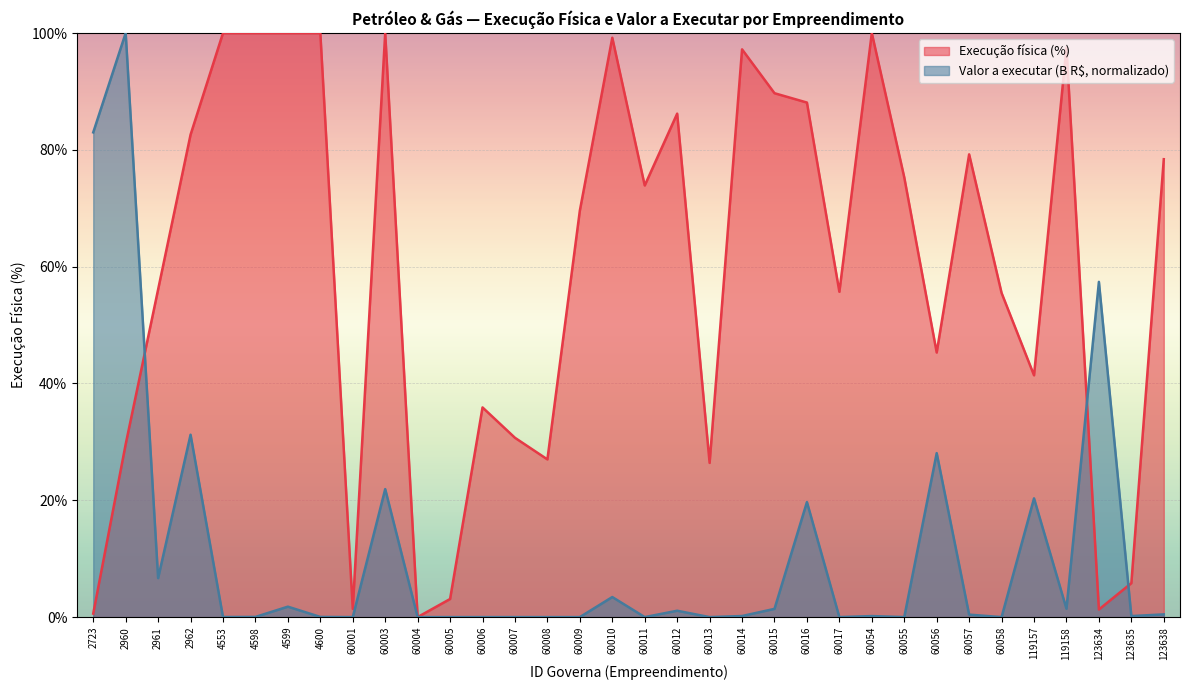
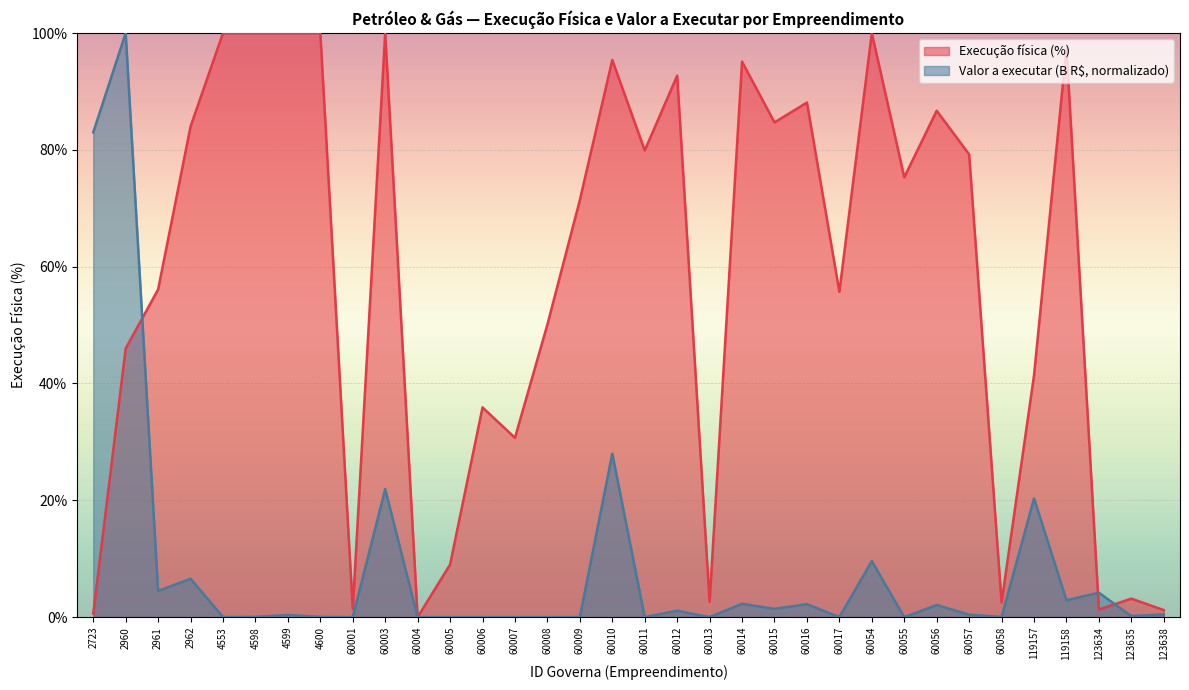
  {
    "Execução física (%)": {
      "2723": "1%",
-     "2960": "30%",
+     "2960": "46%",
      "2961": "56%",
-     "2962": "83%",
+     "2962": "84%",
      "4553": "100%",
      "4598": "100%",
      "4599": "100%",
      "4600": "100%",
      "60001": "1%",
      "60003": "100%",
-     "60005": "3%",
+     "60005": "9%",
      "60006": "36%",
      "60007": "31%",
-     "60008": "27%",
-     "60009": "70%",
-     "60010": "99%",
-     "60011": "74%",
-     "60012": "86%",
-     "60013": "26%",
-     "60014": "97%",
-     "60015": "90%",
+     "60008": "50%",
+     "60009": "71%",
+     "60010": "95%",
+     "60011": "80%",
+     "60012": "93%",
+     "60013": "3%",
+     "60014": "95%",
+     "60015": "85%",
      "60016": "88%",
      "60017": "56%",
      "60054": "100%",
      "60055": "75%",
-     "60056": "45%",
+     "60056": "87%",
      "60057": "79%",
-     "60058": "56%",
+     "60058": "3%",
      "119157": "41%",
      "123634": "1%",
-     "123635": "6%",
-     "123638": "78%"
+     "123635": "3%",
+     "123638": "1%"
    },
    "Valor a executar (B R$, normalizado)": {
      "2723": "83%",
      "2960": "100%",
-     "2961": "7%",
-     "2962": "31%",
+     "2961": "4%",
+     "2962": "7%",
      "4553": "0%",
      "4598": "0%",
-     "4599": "2%",
+     "4599": "0%",
      "4600": "0%",
      "60001": "0%",
      "60003": "22%",
      "60005": "0%",
      "60006": "0%",
      "60007": "0%",
      "60008": "0%",
      "60009": "0%",
-     "60010": "3%",
+     "60010": "28%",
      "60011": "0%",
      "60012": "1%",
      "60013": "0%",
-     "60014": "0%",
+     "60014": "2%",
      "60015": "1%",
-     "60016": "20%",
+     "60016": "2%",
      "60017": "0%",
-     "60054": "0%",
+     "60054": "10%",
      "60055": "0%",
-     "60056": "28%",
+     "60056": "2%",
      "60057": "0%",
      "60058": "0%",
      "119157": "20%",
-     "119158": "1%",
-     "123634": "57%",
+     "119158": "3%",
+     "123634": "4%",
      "123635": "0%",
      "123638": "0%"
    }
  }
